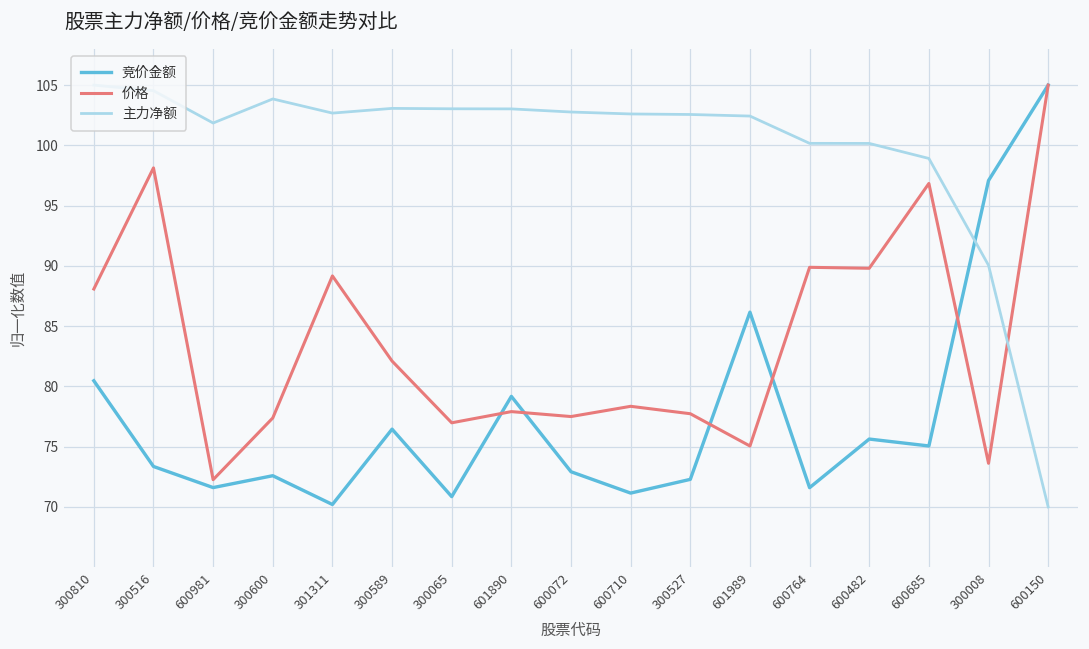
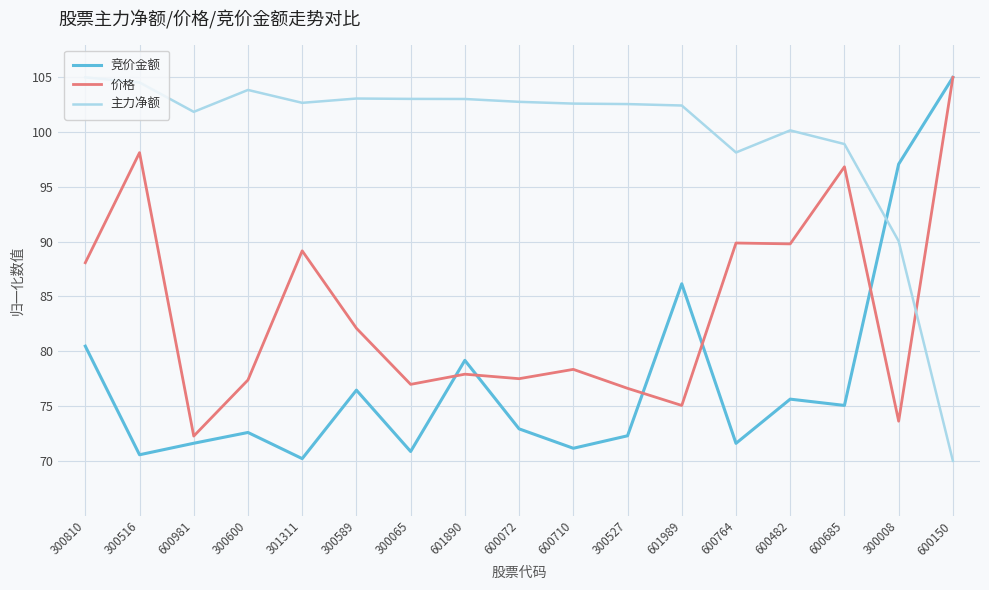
  {
    "竞价金额": {
      "300810": 80.5,
-     "300516": 73.4,
+     "300516": 70.6,
      "600981": 71.6,
      "300600": 72.6,
      "301311": 70.2,
      "300589": 76.5,
      "300065": 70.9,
      "601890": 79.2,
      "600072": 72.9,
      "600710": 71.1,
      "300527": 72.3,
      "601989": 86.2,
      "600764": 71.6,
      "600482": 75.6,
      "600685": 75.1,
      "300008": 97.1
    },
    "价格": {
      "300810": 88.1,
      "300516": 98.1,
      "600981": 72.3,
      "300600": 77.4,
      "301311": 89.2,
      "300589": 82.1,
      "300065": 77.0,
      "601890": 77.9,
      "600072": 77.5,
      "600710": 78.3,
-     "300527": 77.7,
+     "300527": 76.6,
      "601989": 75.1,
      "600764": 89.9,
      "600482": 89.8,
      "600685": 96.8,
      "300008": 73.6
    },
    "主力净额": {
      "600981": 101.9,
      "300600": 103.9,
      "301311": 102.7,
      "300589": 103.1,
      "300065": 103.0,
      "601890": 103.0,
      "600072": 102.8,
      "600710": 102.6,
      "300527": 102.6,
      "601989": 102.4,
-     "600764": 100.2,
+     "600764": 98.1,
      "600482": 100.2,
      "600685": 98.9,
      "300008": 90.0,
      "600150": 70.0
    }
  }
